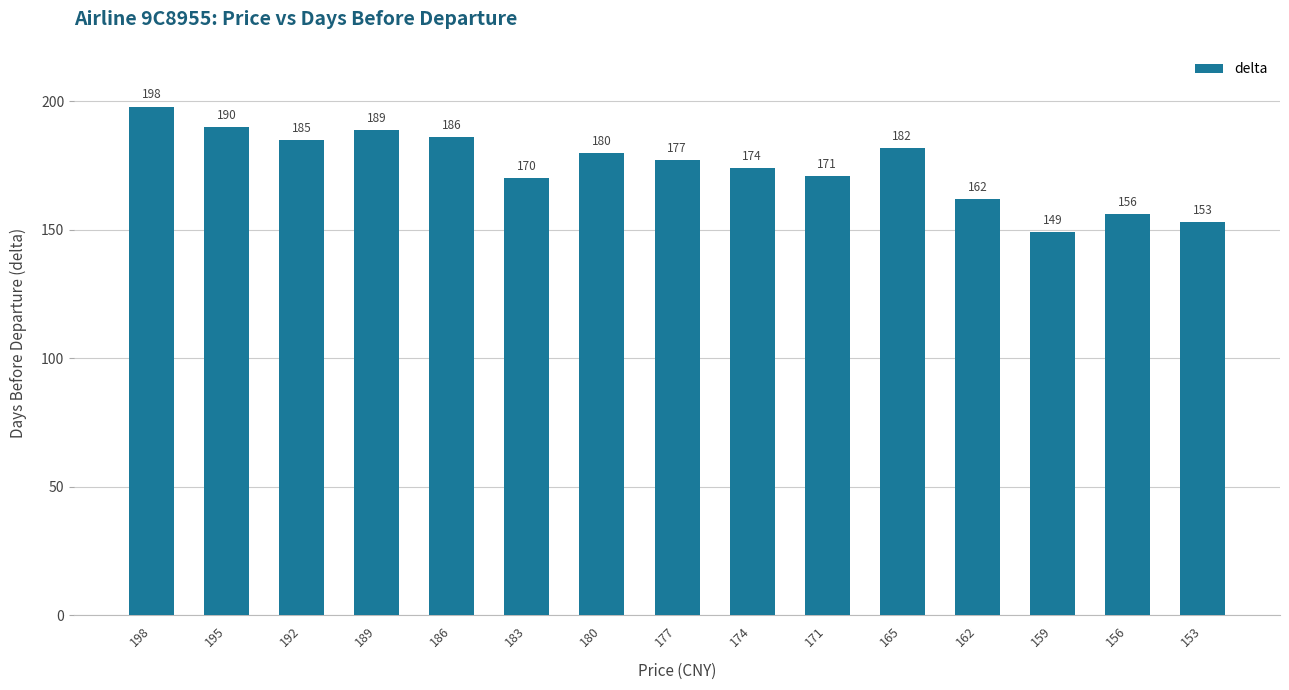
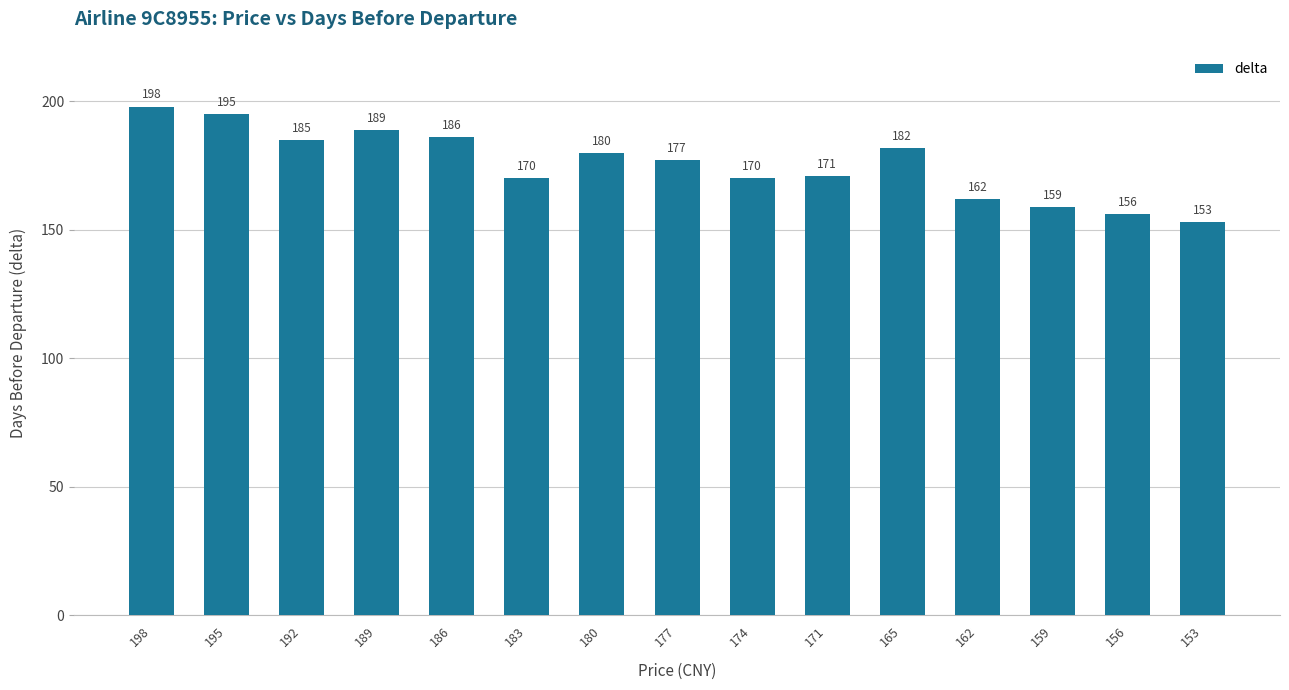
  {
    "198": 198,
-   "195": 190,
+   "195": 195,
    "192": 185,
    "189": 189,
    "186": 186,
    "183": 170,
    "180": 180,
    "177": 177,
-   "174": 174,
+   "174": 170,
    "171": 171,
    "165": 182,
    "162": 162,
-   "159": 149,
+   "159": 159,
    "156": 156,
    "153": 153
  }
